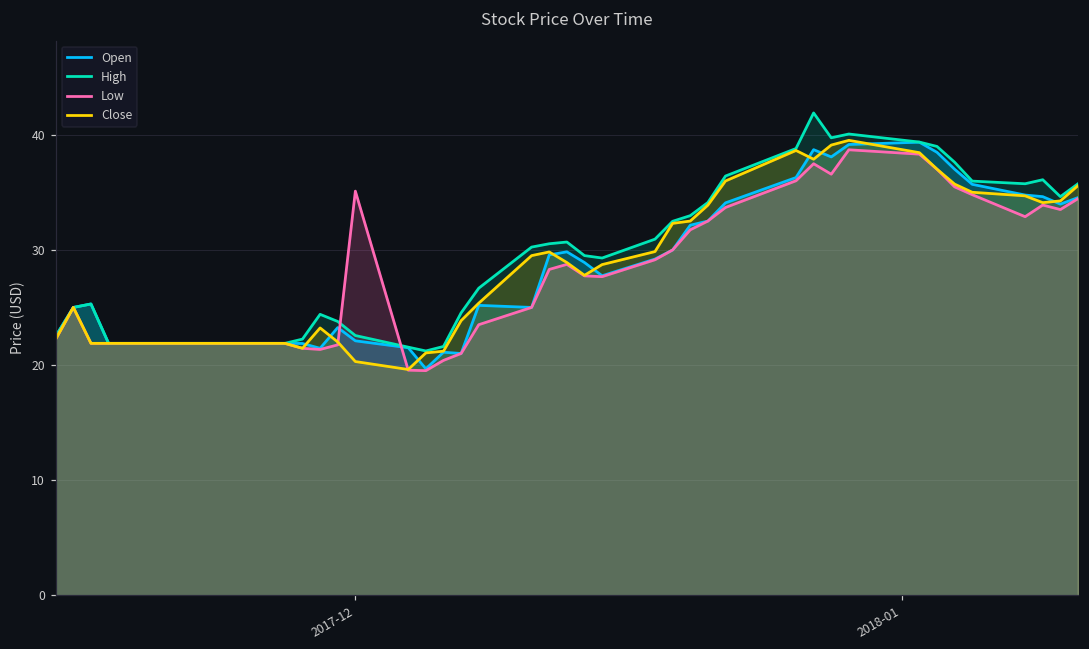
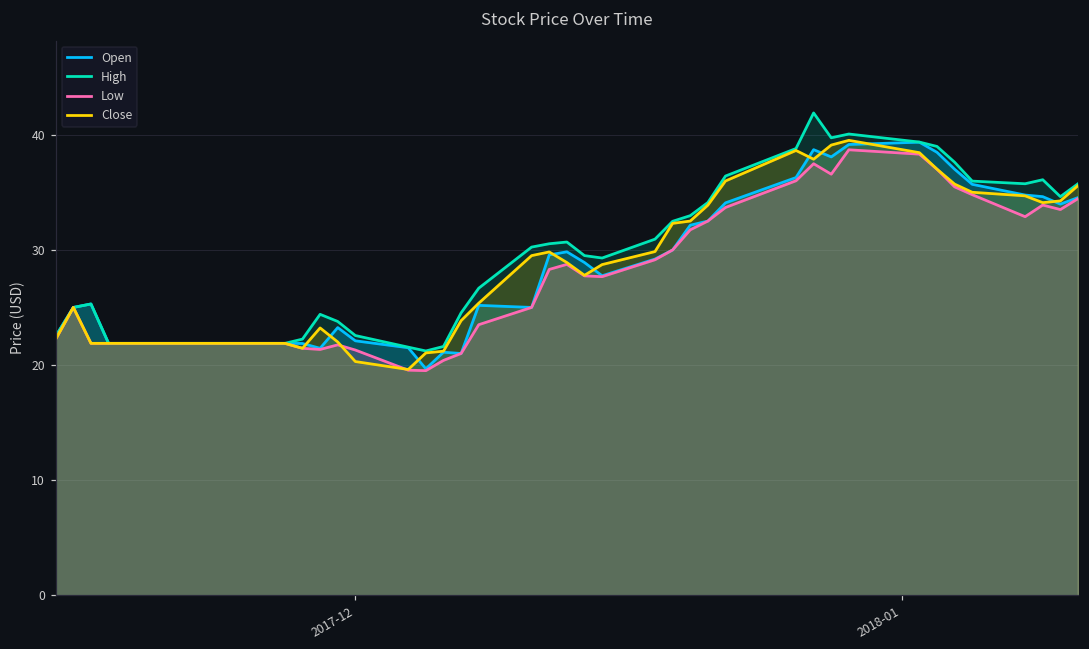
  {
    "Open": {
      "2017-12": 22.1
    },
    "High": {
      "2017-12": 22.6
    },
    "Low": {
-     "2017-12": 35.1
+     "2017-12": 21.3
    },
    "Close": {
      "2017-12": 20.3
    }
  }
